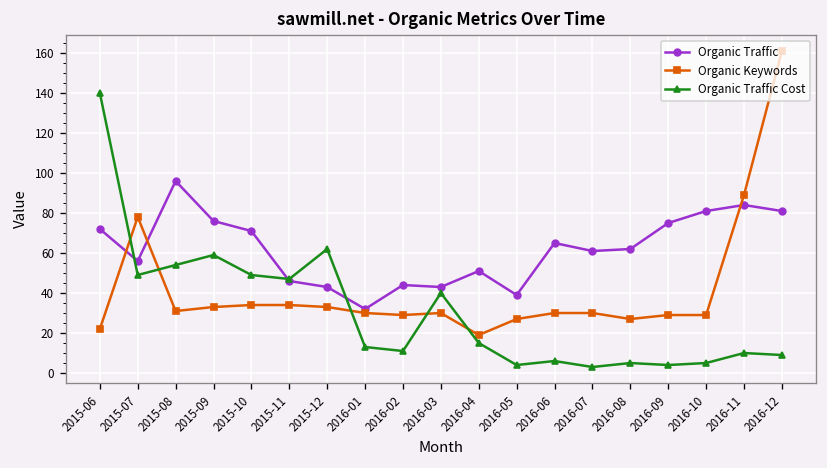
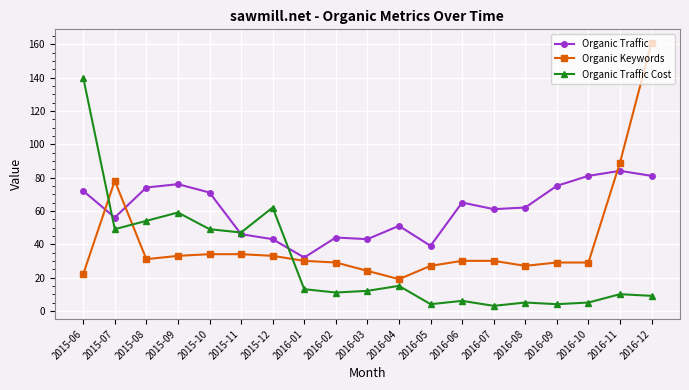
  {
    "Organic Traffic": {
      "2015-06": 72,
      "2015-07": 56,
-     "2015-08": 96,
+     "2015-08": 74,
      "2015-09": 76,
      "2015-10": 71,
      "2015-12": 43,
      "2016-01": 32,
      "2016-02": 44,
      "2016-03": 43,
      "2016-04": 51,
      "2016-05": 39,
      "2016-06": 65,
      "2016-07": 61,
      "2016-08": 62,
      "2016-09": 75,
      "2016-10": 81,
      "2016-11": 84,
      "2016-12": 81
    },
    "Organic Keywords": {
      "2015-06": 22,
      "2015-07": 78,
      "2015-08": 31,
      "2015-09": 33,
      "2015-10": 34,
      "2015-11": 34,
      "2015-12": 33,
      "2016-01": 30,
      "2016-02": 29,
-     "2016-03": 30,
+     "2016-03": 24,
      "2016-04": 19,
      "2016-05": 27,
      "2016-06": 30,
      "2016-07": 30,
      "2016-08": 27,
      "2016-09": 29,
      "2016-10": 29,
      "2016-11": 89
    },
    "Organic Traffic Cost": {
      "2015-06": 140,
      "2015-07": 49,
      "2015-08": 54,
      "2015-09": 59,
      "2015-10": 49,
      "2015-12": 62,
      "2016-01": 13,
      "2016-02": 11,
-     "2016-03": 40,
+     "2016-03": 12,
      "2016-04": 15,
      "2016-05": 4,
      "2016-06": 6,
      "2016-07": 3,
      "2016-08": 5,
      "2016-09": 4,
      "2016-10": 5,
      "2016-11": 10,
      "2016-12": 9
    }
  }
